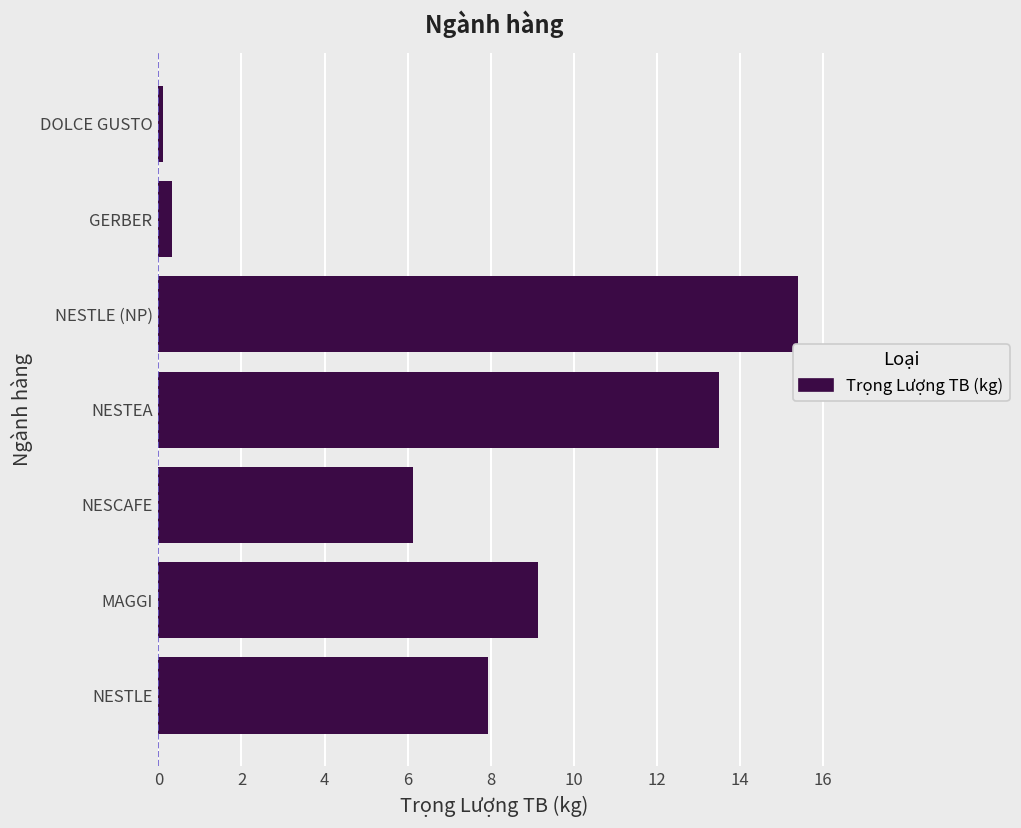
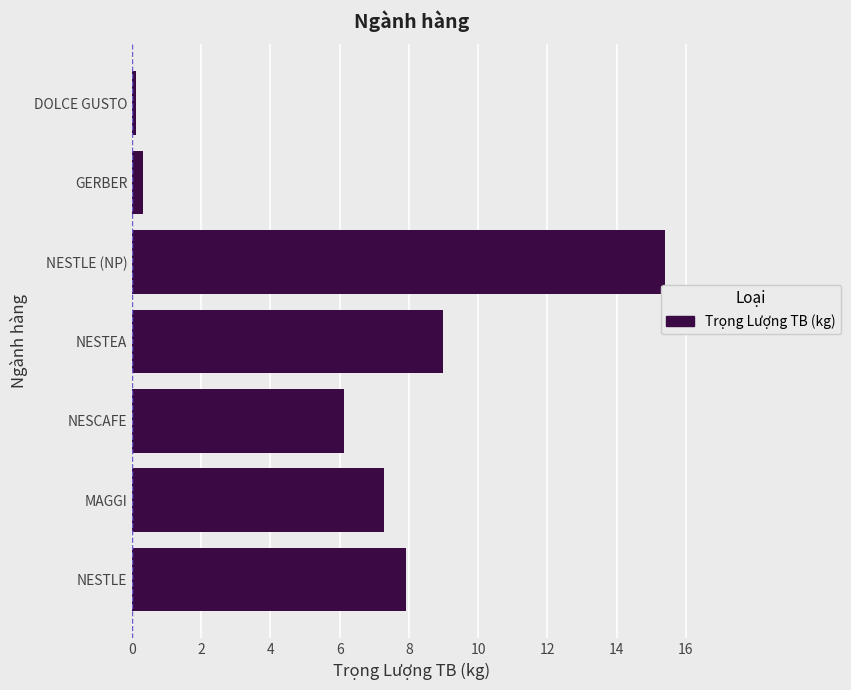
  {
    "DOLCE GUSTO": 0.1,
    "GERBER": 0.3,
    "NESTLE (NP)": 15.4,
-   "NESTEA": 13.5,
+   "NESTEA": 9.0,
    "NESCAFE": 6.1,
-   "MAGGI": 9.1,
+   "MAGGI": 7.3,
    "NESTLE": 7.9
  }
